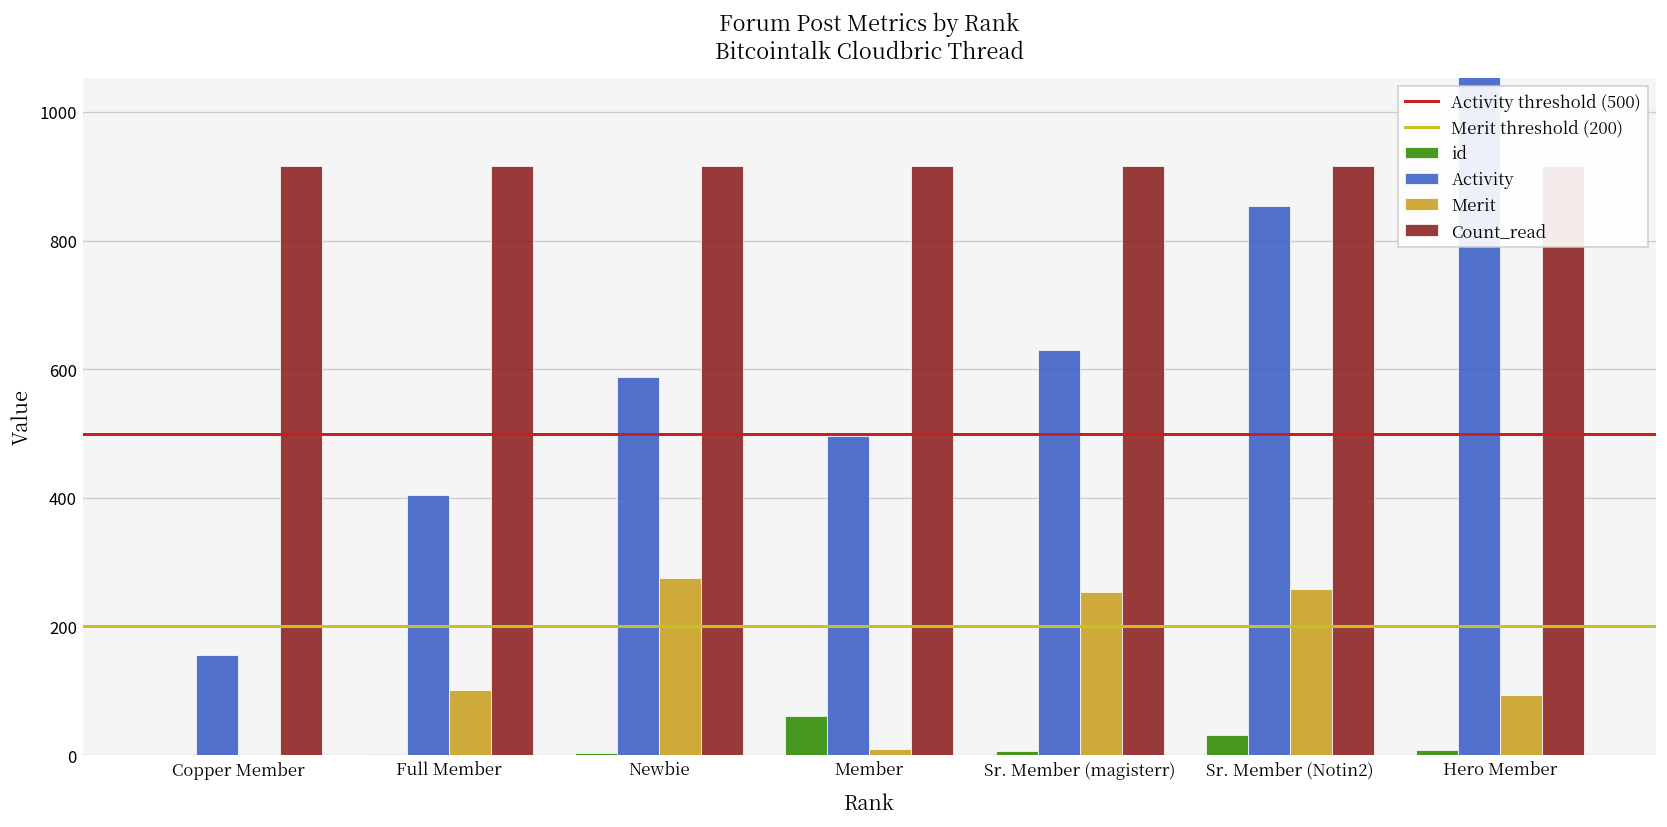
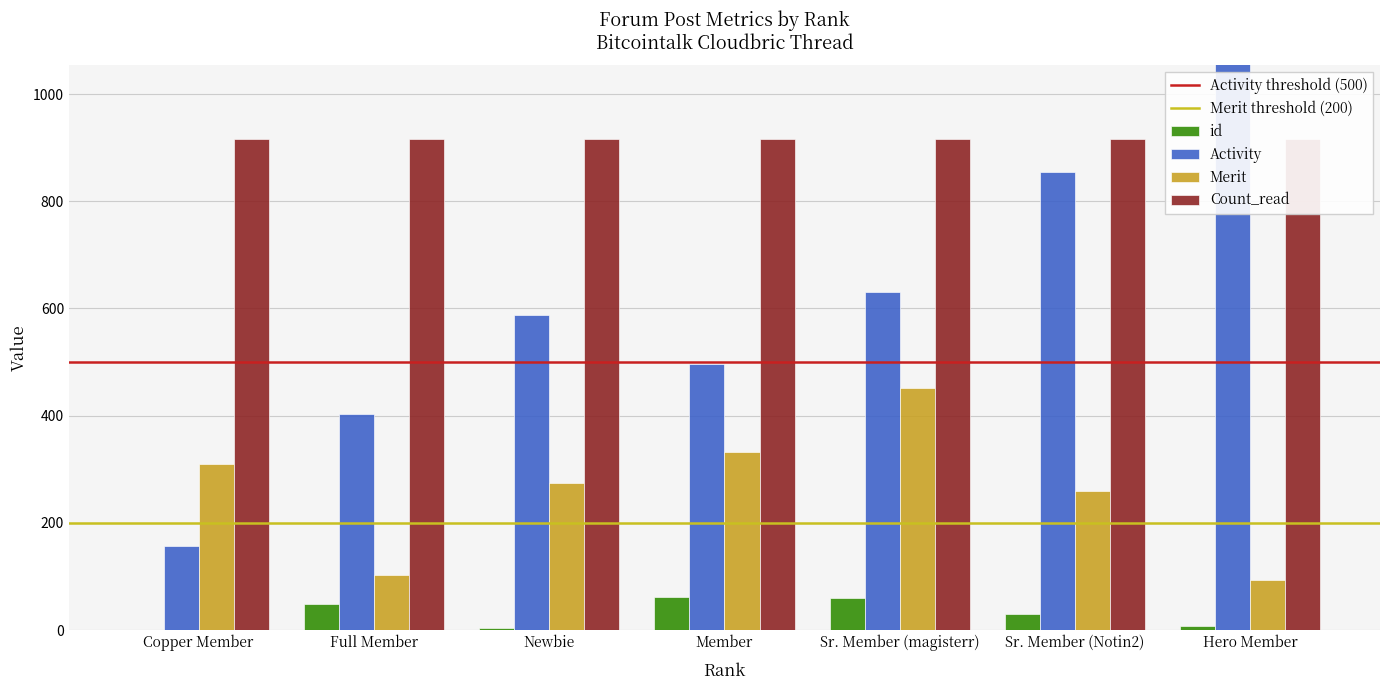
  {
    "id": {
-     "Full Member": 0,
+     "Full Member": 50,
      "Member": 60,
-     "Sr. Member (magisterr)": 10,
+     "Sr. Member (magisterr)": 60,
      "Sr. Member (Notin2)": 30,
      "Hero Member": 10
    },
    "Activity": {
      "Copper Member": 160,
      "Full Member": 400,
      "Newbie": 590,
      "Member": 500,
      "Sr. Member (magisterr)": 630,
      "Sr. Member (Notin2)": 850
    },
    "Merit": {
-     "Copper Member": 0,
+     "Copper Member": 310,
      "Full Member": 100,
      "Newbie": 280,
-     "Member": 10,
-     "Sr. Member (magisterr)": 250,
+     "Member": 330,
+     "Sr. Member (magisterr)": 450,
      "Sr. Member (Notin2)": 260,
      "Hero Member": 90
    },
    "Count_read": {
      "Copper Member": 920,
      "Full Member": 920,
      "Newbie": 920,
      "Member": 920,
      "Sr. Member (magisterr)": 920,
      "Sr. Member (Notin2)": 920
    }
  }
